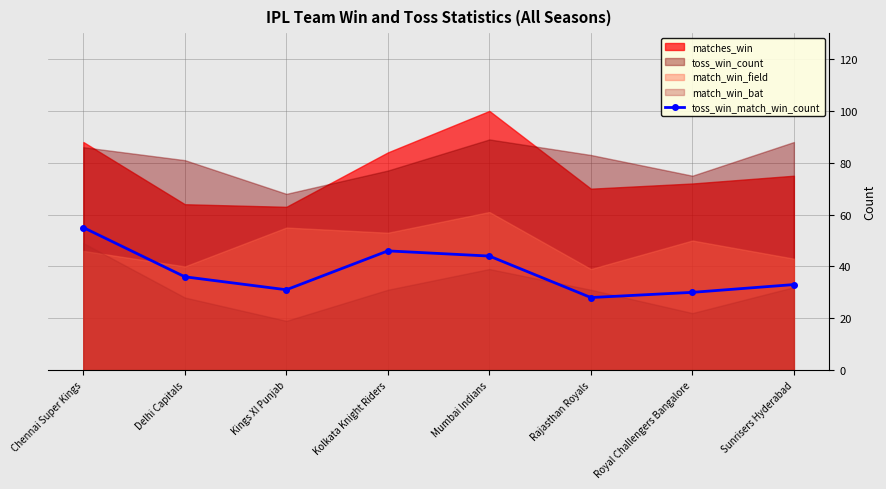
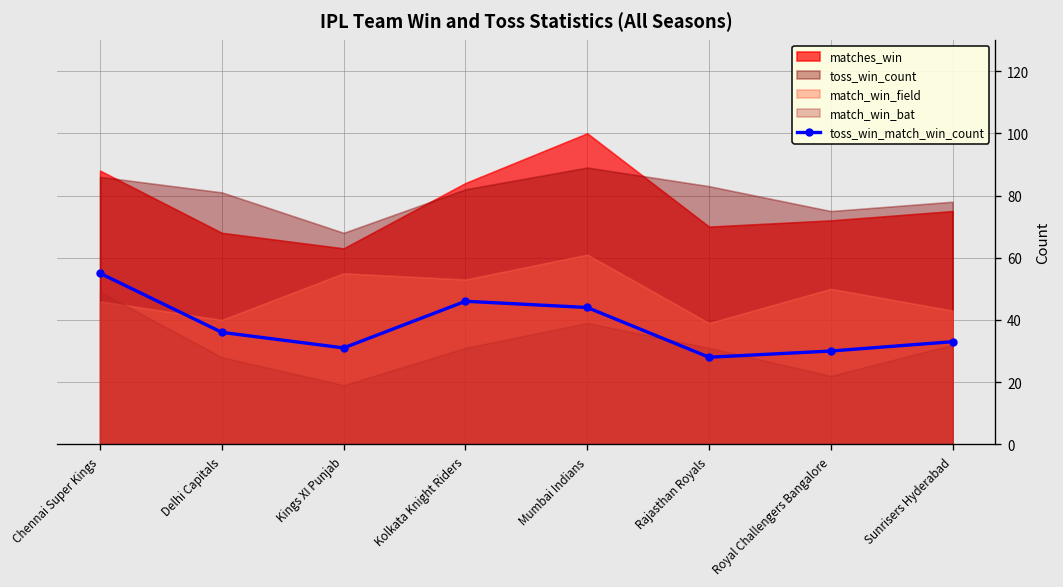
  {
    "toss_win_match_win_count": {
      "Chennai Super Kings": 55,
      "Delhi Capitals": 36,
      "Kings XI Punjab": 31,
      "Kolkata Knight Riders": 46,
      "Mumbai Indians": 44,
      "Rajasthan Royals": 28,
      "Royal Challengers Bangalore": 30,
      "Sunrisers Hyderabad": 33
    },
    "matches_win": {
      "Chennai Super Kings": 88,
-     "Delhi Capitals": 64,
+     "Delhi Capitals": 68,
      "Kings XI Punjab": 63,
      "Kolkata Knight Riders": 84,
      "Mumbai Indians": 100,
      "Rajasthan Royals": 70,
      "Royal Challengers Bangalore": 72,
      "Sunrisers Hyderabad": 75
    },
    "toss_win_count": {
      "Chennai Super Kings": 86,
      "Delhi Capitals": 81,
      "Kings XI Punjab": 68,
-     "Kolkata Knight Riders": 77,
+     "Kolkata Knight Riders": 82,
      "Mumbai Indians": 89,
      "Rajasthan Royals": 83,
      "Royal Challengers Bangalore": 75,
-     "Sunrisers Hyderabad": 88
+     "Sunrisers Hyderabad": 78
    }
  }
